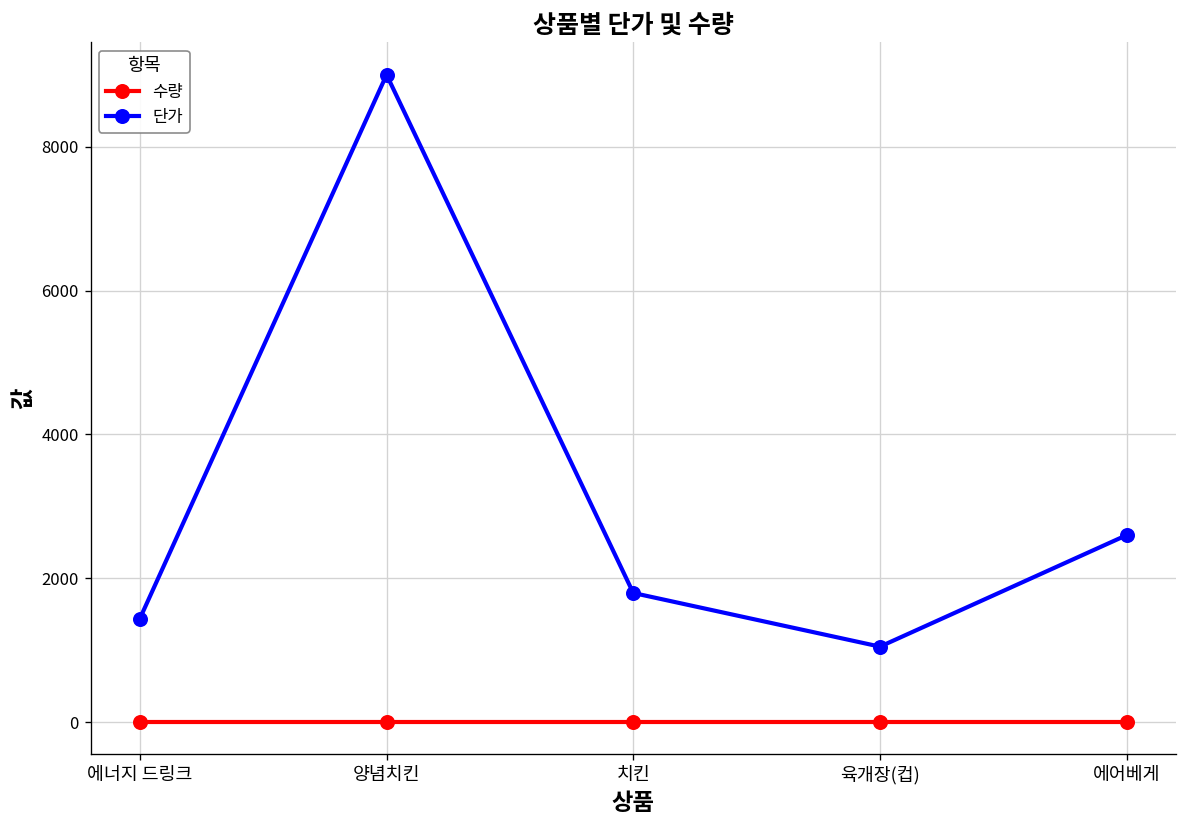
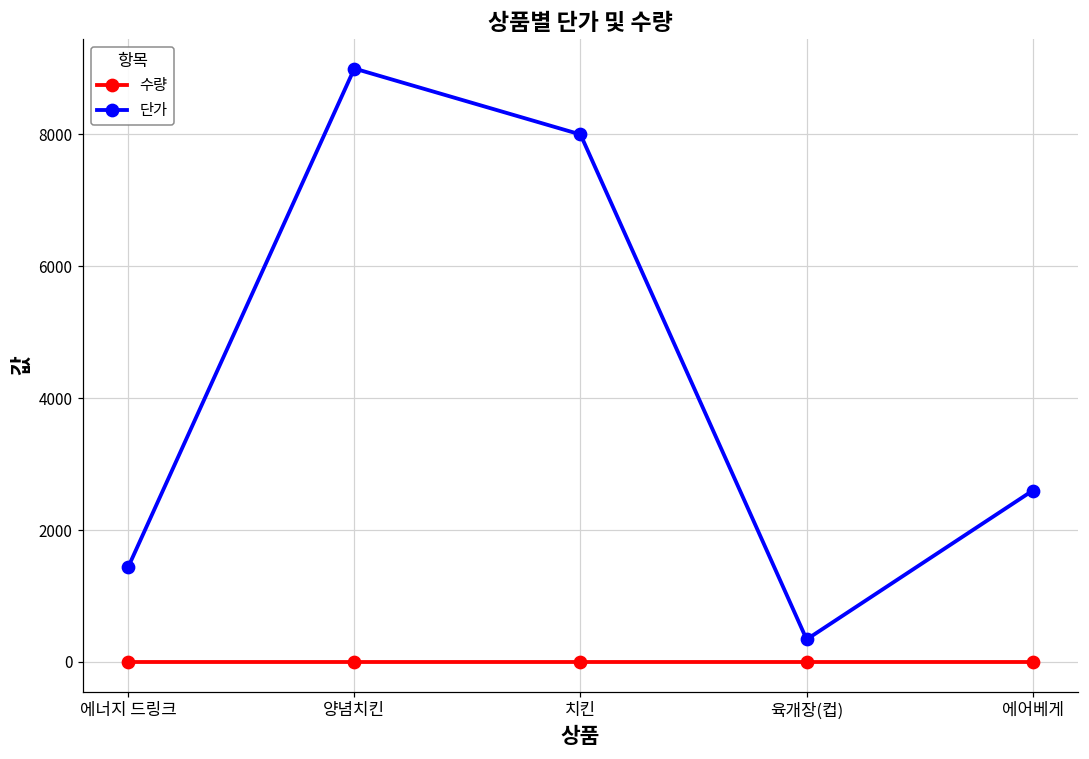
  {
    "수량": {
      "에너지 드링크": 0,
      "양념치킨": 0,
      "치킨": 0,
      "육개장(컵)": 0,
      "에어베게": 0
    },
    "단가": {
      "에너지 드링크": 1400,
      "양념치킨": 9000,
-     "치킨": 1800,
-     "육개장(컵)": 1100,
+     "치킨": 8000,
+     "육개장(컵)": 300,
      "에어베게": 2600
    }
  }
